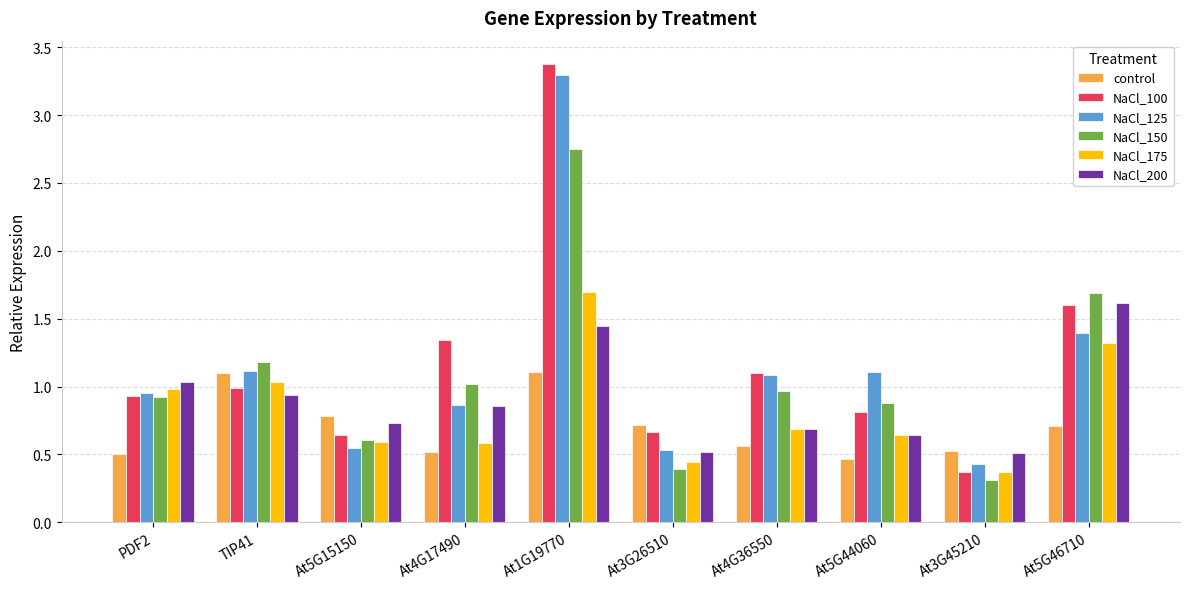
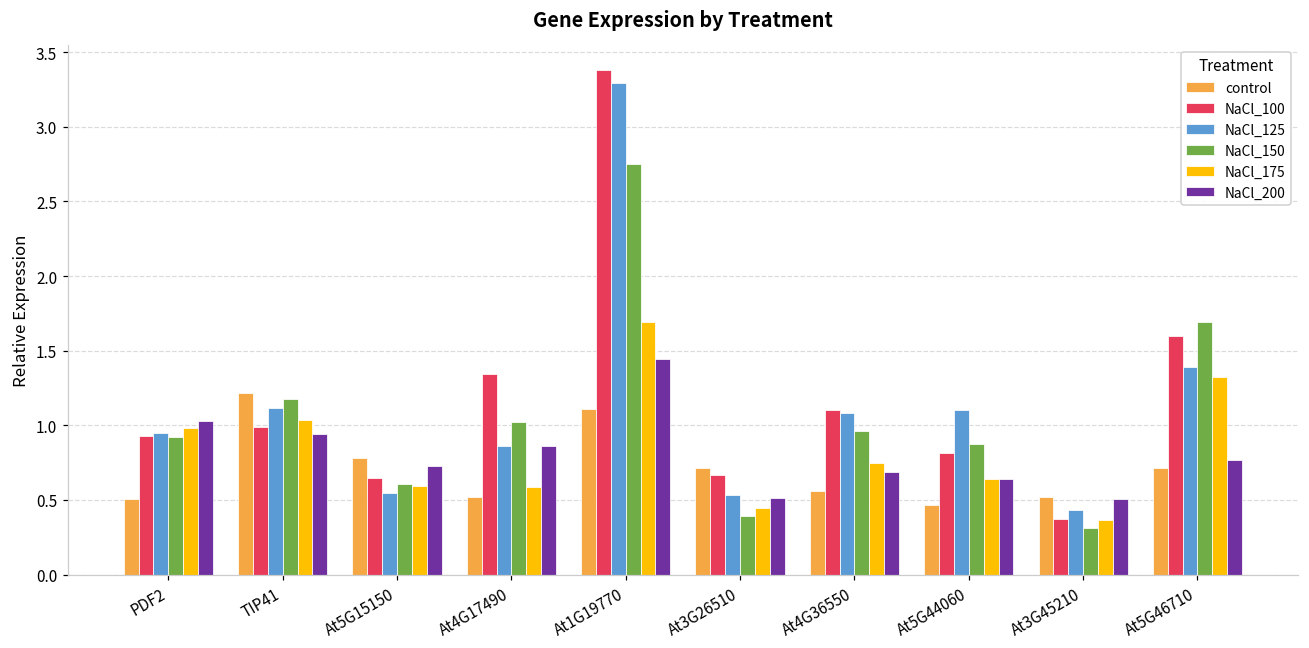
  {
    "control": {
      "PDF2": 0.50,
-     "TIP41": 1.10,
+     "TIP41": 1.22,
      "At5G15150": 0.78,
      "At4G17490": 0.52,
      "At1G19770": 1.11,
      "At3G26510": 0.72,
      "At4G36550": 0.56,
      "At5G44060": 0.47,
      "At3G45210": 0.52,
      "At5G46710": 0.71
    },
    "NaCl_100": {
      "PDF2": 0.93,
      "TIP41": 0.99,
      "At5G15150": 0.65,
      "At4G17490": 1.34,
      "At1G19770": 3.38,
      "At3G26510": 0.67,
      "At4G36550": 1.10,
      "At5G44060": 0.81,
      "At3G45210": 0.37,
      "At5G46710": 1.60
    },
    "NaCl_125": {
      "PDF2": 0.95,
      "TIP41": 1.11,
      "At5G15150": 0.55,
      "At4G17490": 0.86,
      "At1G19770": 3.29,
      "At3G26510": 0.53,
      "At4G36550": 1.08,
      "At5G44060": 1.10,
      "At3G45210": 0.43,
      "At5G46710": 1.39
    },
    "NaCl_150": {
      "PDF2": 0.92,
      "TIP41": 1.18,
      "At5G15150": 0.61,
      "At4G17490": 1.02,
      "At1G19770": 2.75,
      "At3G26510": 0.39,
      "At4G36550": 0.96,
      "At5G44060": 0.88,
      "At3G45210": 0.31,
      "At5G46710": 1.69
    },
    "NaCl_175": {
      "PDF2": 0.98,
      "TIP41": 1.03,
      "At5G15150": 0.59,
      "At4G17490": 0.59,
      "At1G19770": 1.69,
      "At3G26510": 0.45,
-     "At4G36550": 0.69,
+     "At4G36550": 0.75,
      "At5G44060": 0.64,
      "At3G45210": 0.37,
      "At5G46710": 1.32
    },
    "NaCl_200": {
      "PDF2": 1.03,
      "TIP41": 0.94,
      "At5G15150": 0.73,
      "At4G17490": 0.86,
      "At1G19770": 1.45,
      "At3G26510": 0.51,
      "At4G36550": 0.68,
      "At5G44060": 0.64,
      "At3G45210": 0.51,
-     "At5G46710": 1.62
+     "At5G46710": 0.76
    }
  }
